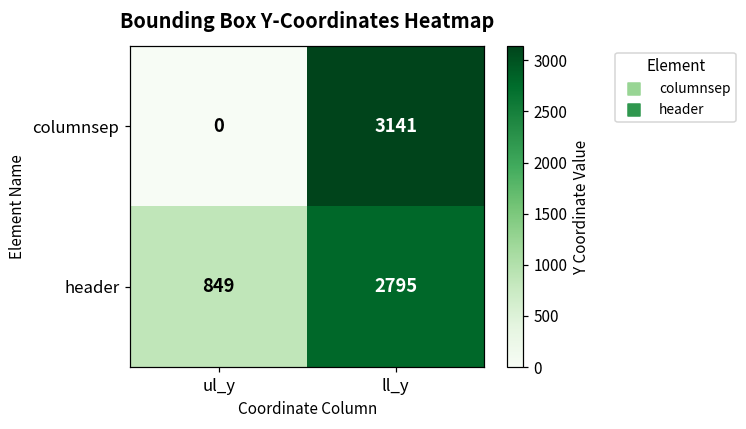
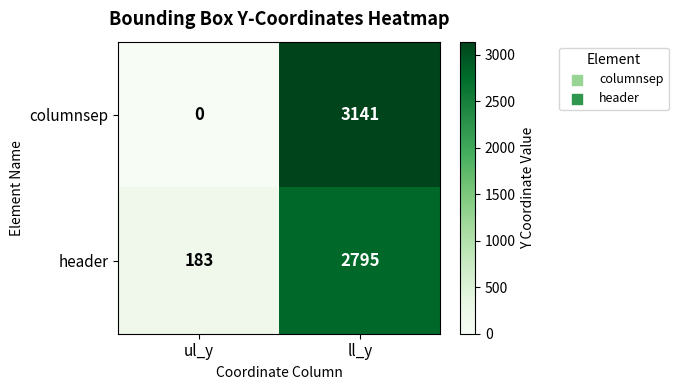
  {
    "columnsep": {
      "ul_y": 0,
      "ll_y": 3141
    },
    "header": {
-     "ul_y": 849,
+     "ul_y": 183,
      "ll_y": 2795
    }
  }
